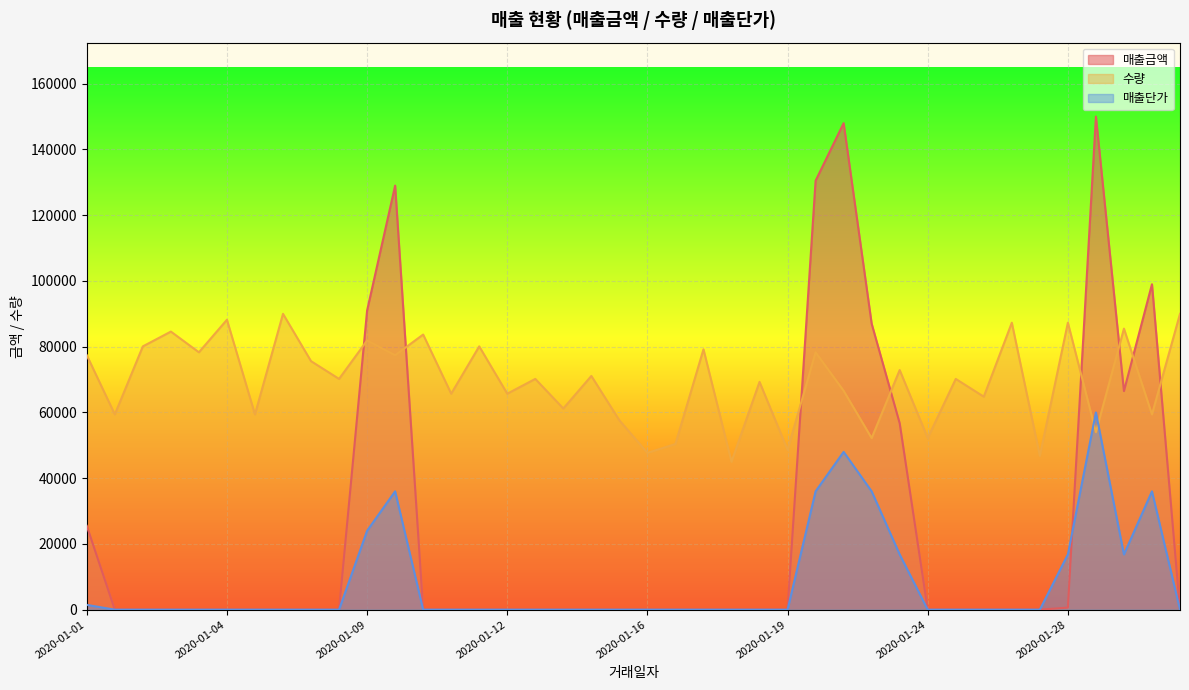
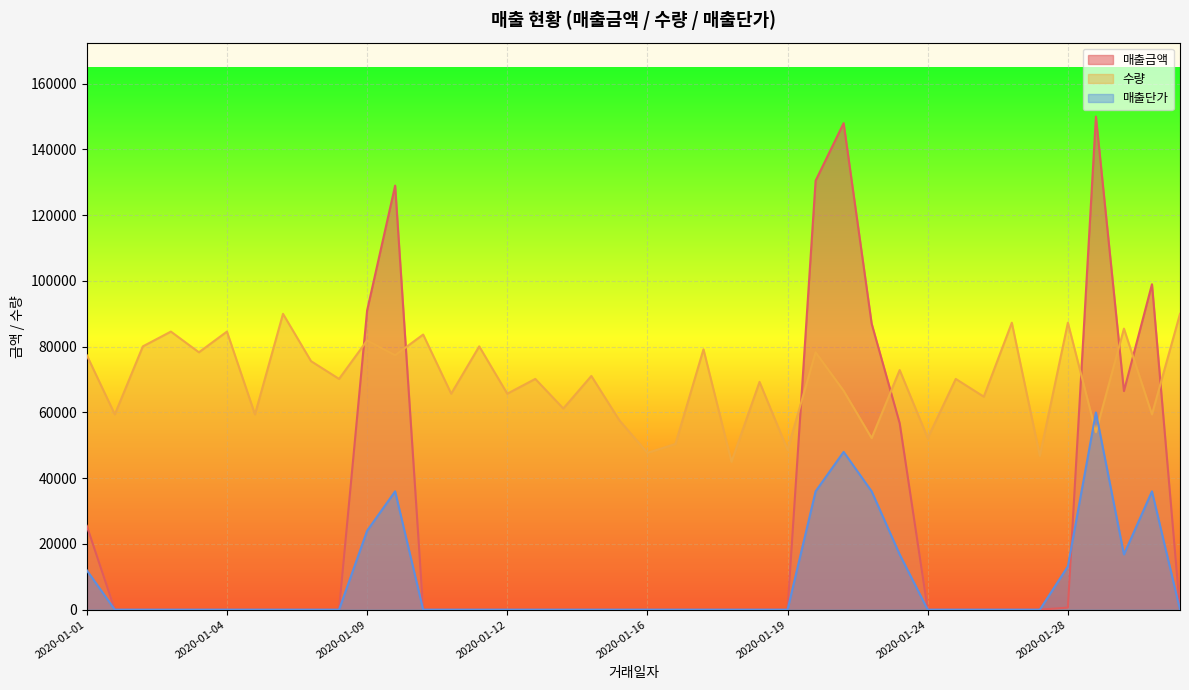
  {
    "매출금액": {
      "2020-01-01": 26000,
      "2020-01-28": 1000
    },
    "수량": {
      "2020-01-01": 77000,
-     "2020-01-04": 88000,
+     "2020-01-04": 85000,
      "2020-01-16": 48000,
      "2020-01-28": 87000
    },
    "매출단가": {
-     "2020-01-01": 1000,
-     "2020-01-28": 17000
+     "2020-01-01": 12000,
+     "2020-01-28": 13000
    }
  }
